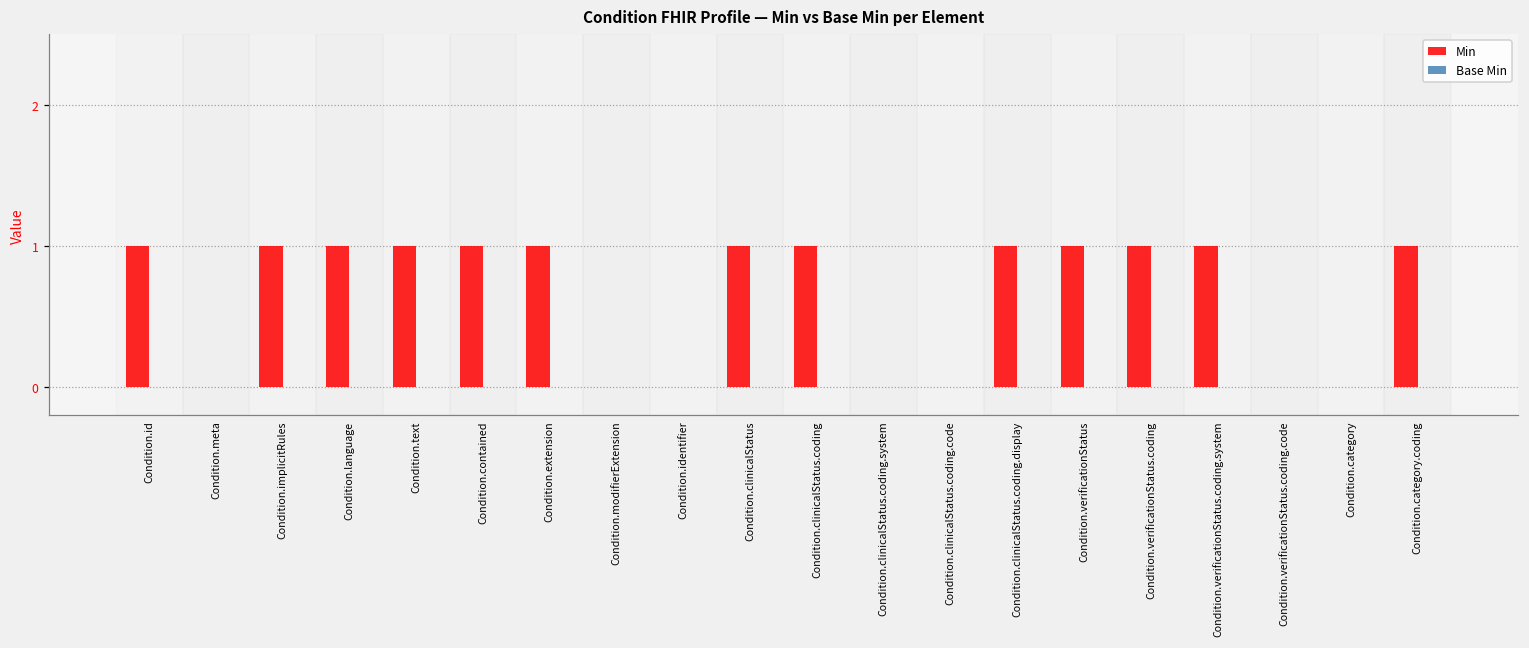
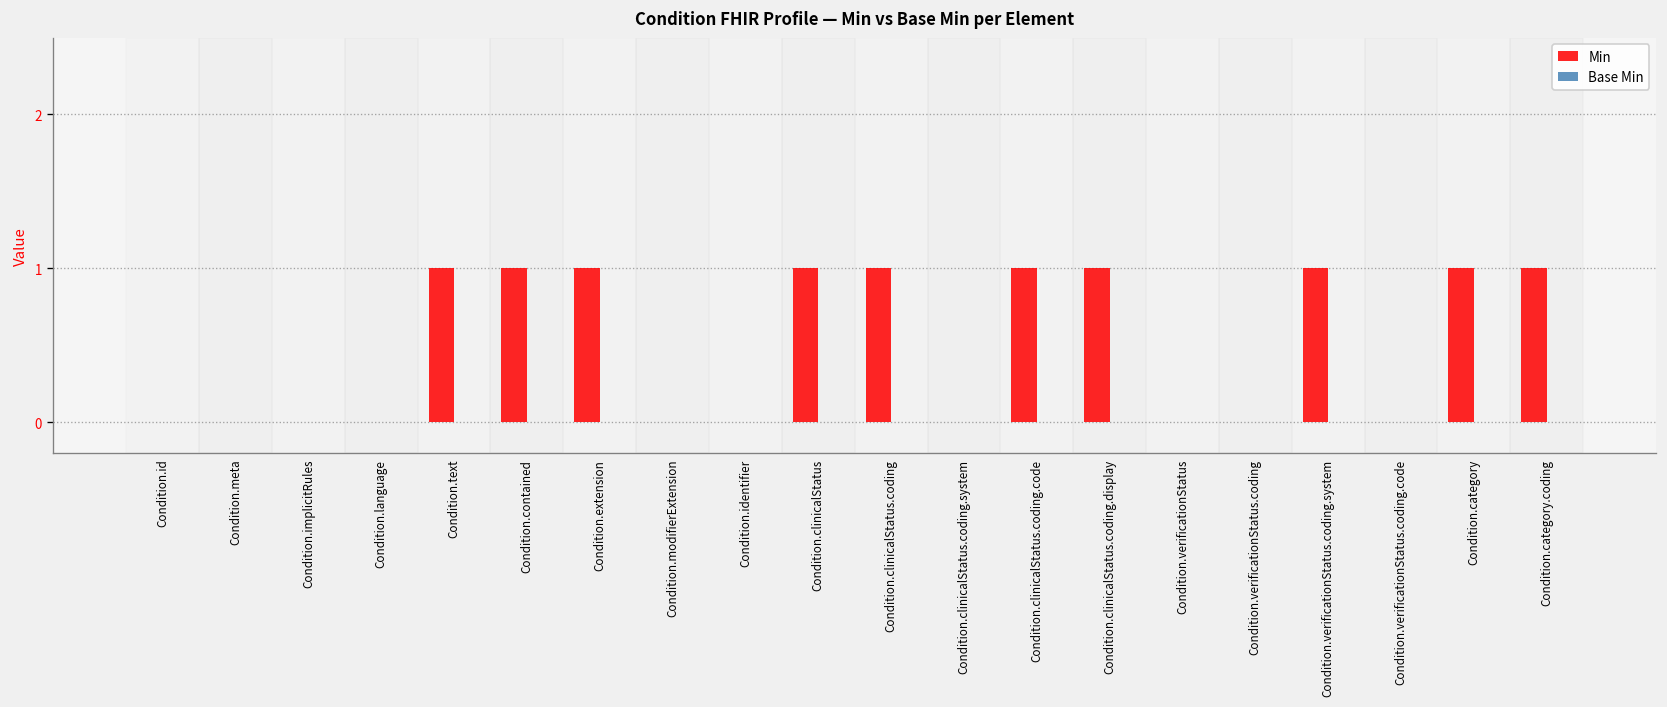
  {
    "Min": {
-     "Condition.id": 1,
+     "Condition.id": 0,
      "Condition.meta": 0,
-     "Condition.implicitRules": 1,
-     "Condition.language": 1,
+     "Condition.implicitRules": 0,
+     "Condition.language": 0,
      "Condition.text": 1,
      "Condition.contained": 1,
      "Condition.extension": 1,
      "Condition.modifierExtension": 0,
      "Condition.identifier": 0,
      "Condition.clinicalStatus": 1,
      "Condition.clinicalStatus.coding": 1,
      "Condition.clinicalStatus.coding.system": 0,
-     "Condition.clinicalStatus.coding.code": 0,
+     "Condition.clinicalStatus.coding.code": 1,
      "Condition.clinicalStatus.coding.display": 1,
-     "Condition.verificationStatus": 1,
-     "Condition.verificationStatus.coding": 1,
+     "Condition.verificationStatus": 0,
+     "Condition.verificationStatus.coding": 0,
      "Condition.verificationStatus.coding.system": 1,
      "Condition.verificationStatus.coding.code": 0,
-     "Condition.category": 0,
+     "Condition.category": 1,
      "Condition.category.coding": 1
    },
    "Base Min": {
      "Condition.id": 0,
      "Condition.meta": 0,
      "Condition.implicitRules": 0,
      "Condition.language": 0,
      "Condition.text": 0,
      "Condition.contained": 0,
      "Condition.extension": 0,
      "Condition.modifierExtension": 0,
      "Condition.identifier": 0,
      "Condition.clinicalStatus": 0,
      "Condition.clinicalStatus.coding": 0,
      "Condition.clinicalStatus.coding.system": 0,
      "Condition.clinicalStatus.coding.code": 0,
      "Condition.clinicalStatus.coding.display": 0,
      "Condition.verificationStatus": 0,
      "Condition.verificationStatus.coding": 0,
      "Condition.verificationStatus.coding.system": 0,
      "Condition.verificationStatus.coding.code": 0,
      "Condition.category": 0,
      "Condition.category.coding": 0
    }
  }
